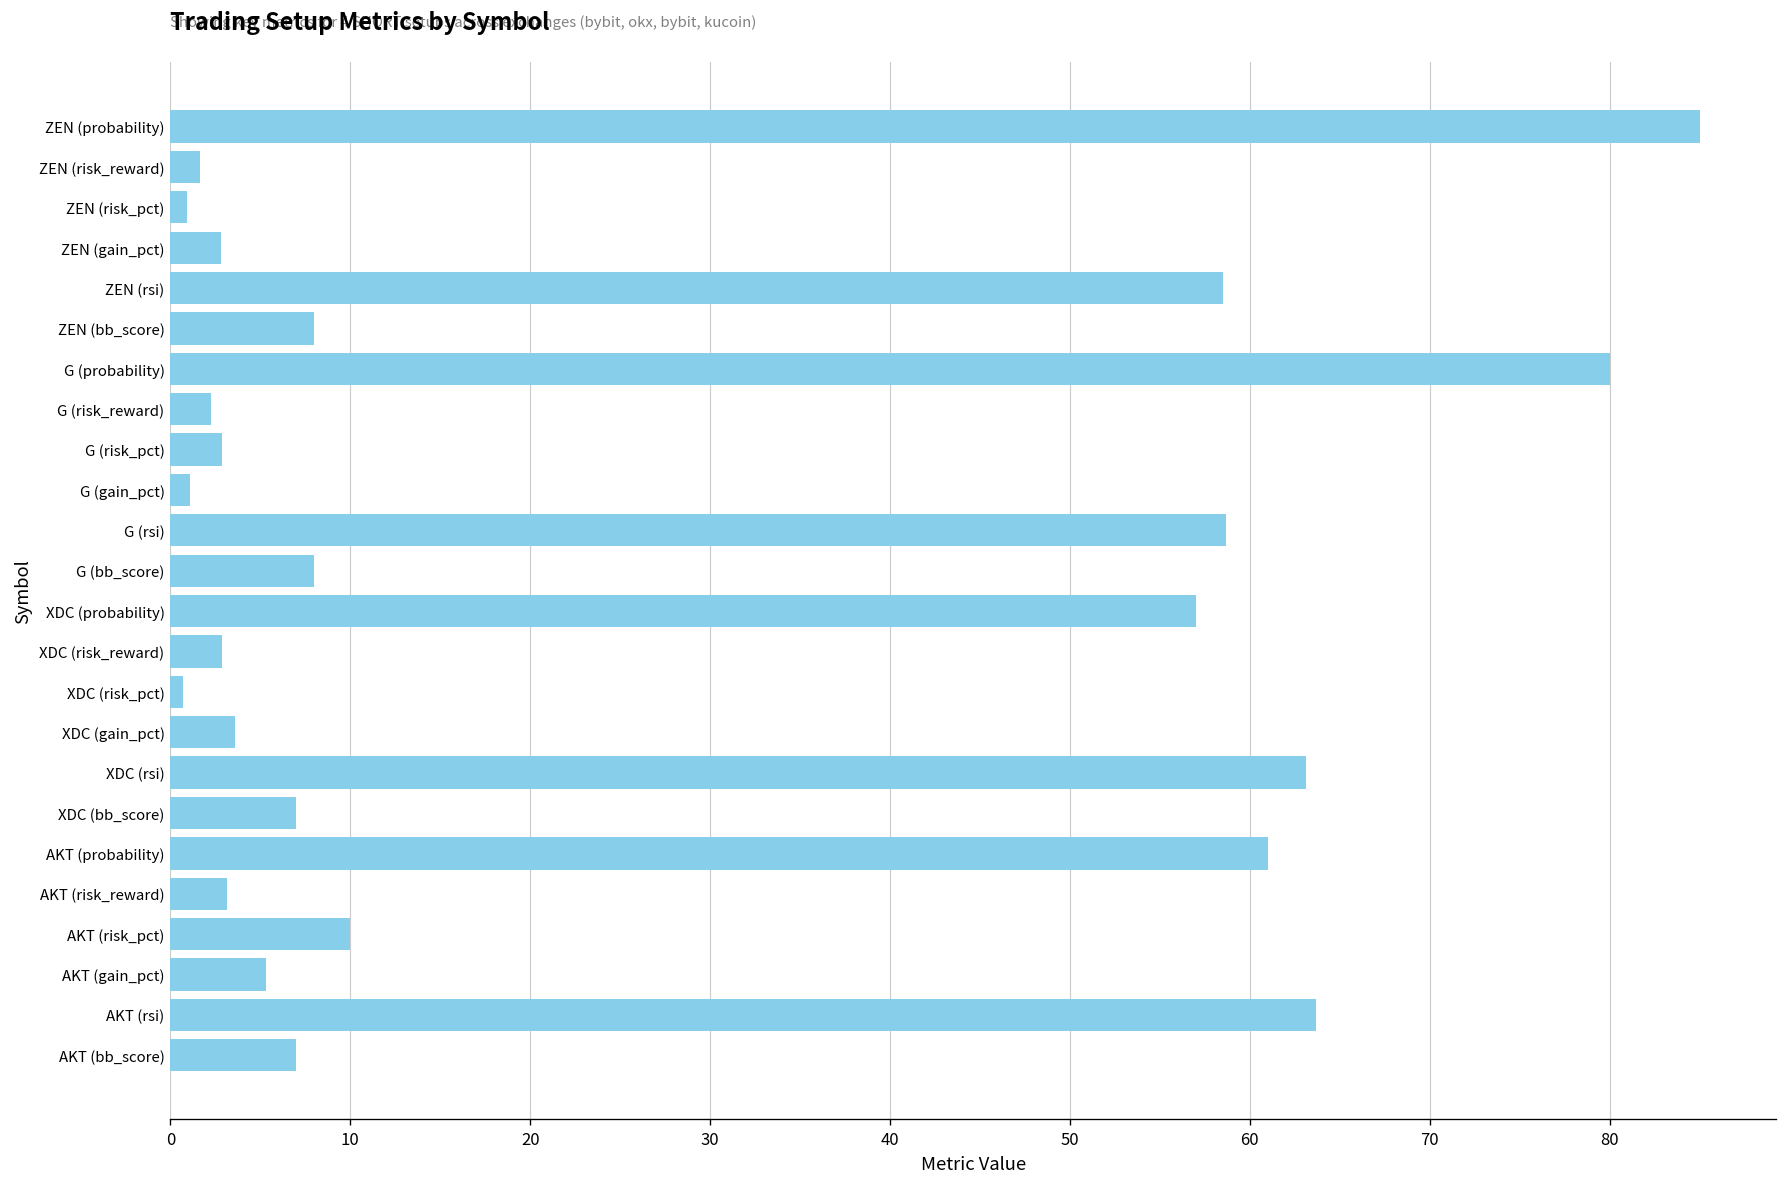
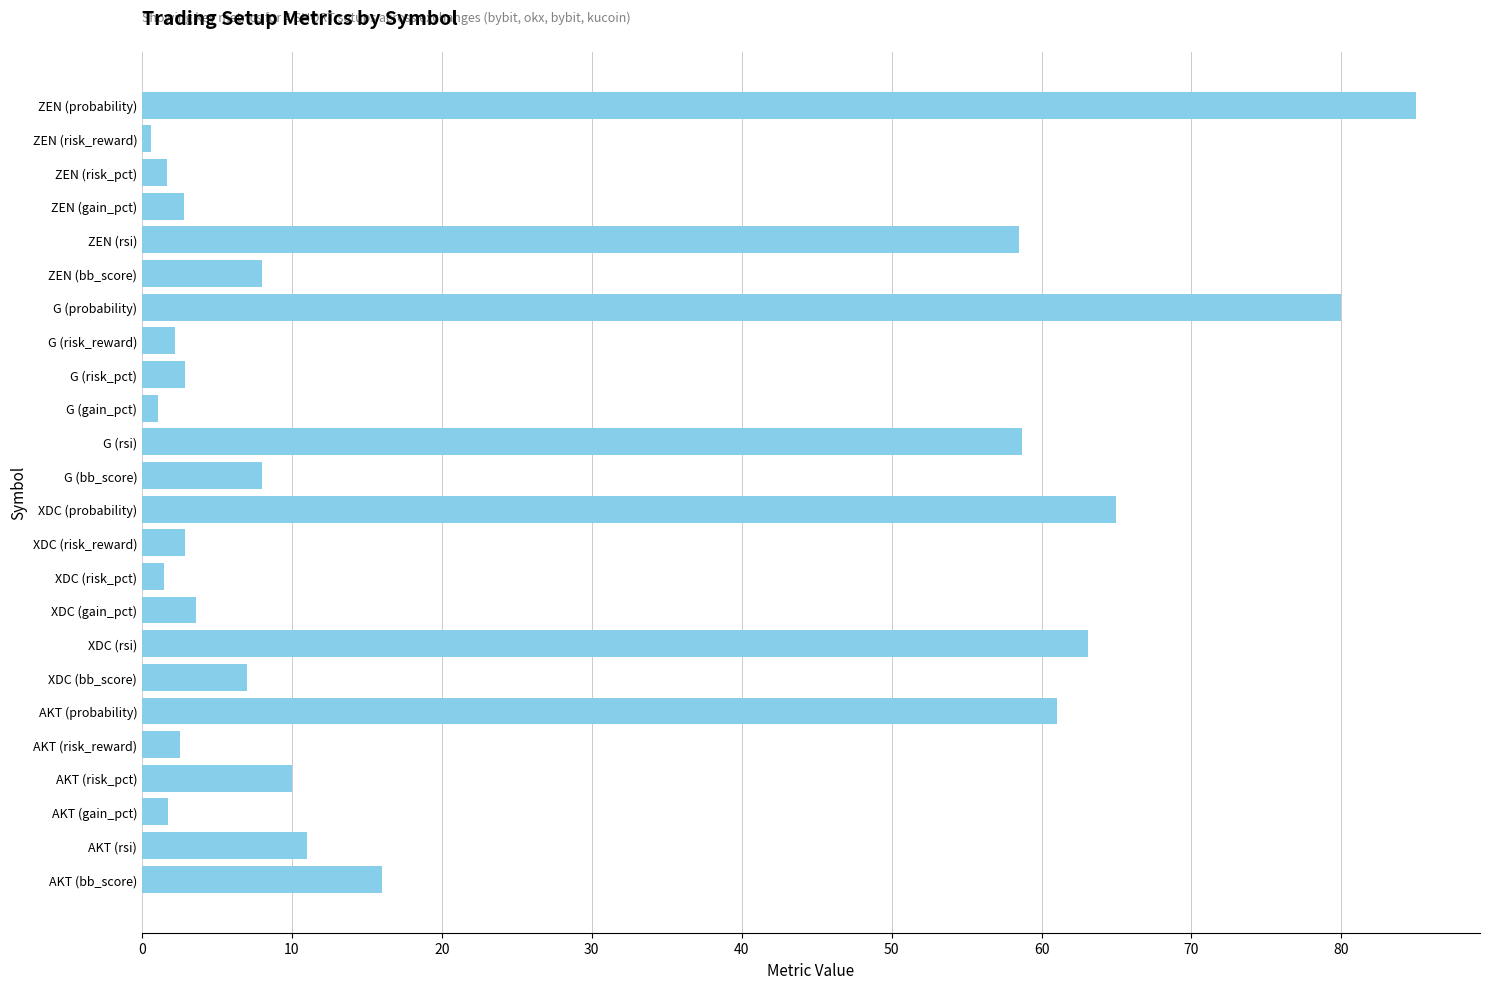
  {
    "ZEN (probability)": 85.0,
-   "ZEN (risk_reward)": 1.7,
-   "ZEN (risk_pct)": 0.9,
+   "ZEN (risk_reward)": 0.6,
+   "ZEN (risk_pct)": 1.7,
    "ZEN (gain_pct)": 2.8,
    "ZEN (rsi)": 58.5,
    "ZEN (bb_score)": 8.0,
    "G (probability)": 80.0,
    "G (risk_reward)": 2.2,
    "G (risk_pct)": 2.9,
    "G (gain_pct)": 1.1,
    "G (rsi)": 58.7,
    "G (bb_score)": 8.0,
-   "XDC (probability)": 57,
+   "XDC (probability)": 65,
    "XDC (risk_reward)": 2.8,
-   "XDC (risk_pct)": 0.7,
+   "XDC (risk_pct)": 1.5,
    "XDC (gain_pct)": 3.6,
    "XDC (rsi)": 63.1,
    "XDC (bb_score)": 7.0,
    "AKT (probability)": 61.0,
-   "AKT (risk_reward)": 3.2,
+   "AKT (risk_reward)": 2.5,
    "AKT (risk_pct)": 10.0,
-   "AKT (gain_pct)": 5.3,
-   "AKT (rsi)": 63.7,
-   "AKT (bb_score)": 7
+   "AKT (gain_pct)": 1.7,
+   "AKT (rsi)": 11.0,
+   "AKT (bb_score)": 16
  }
